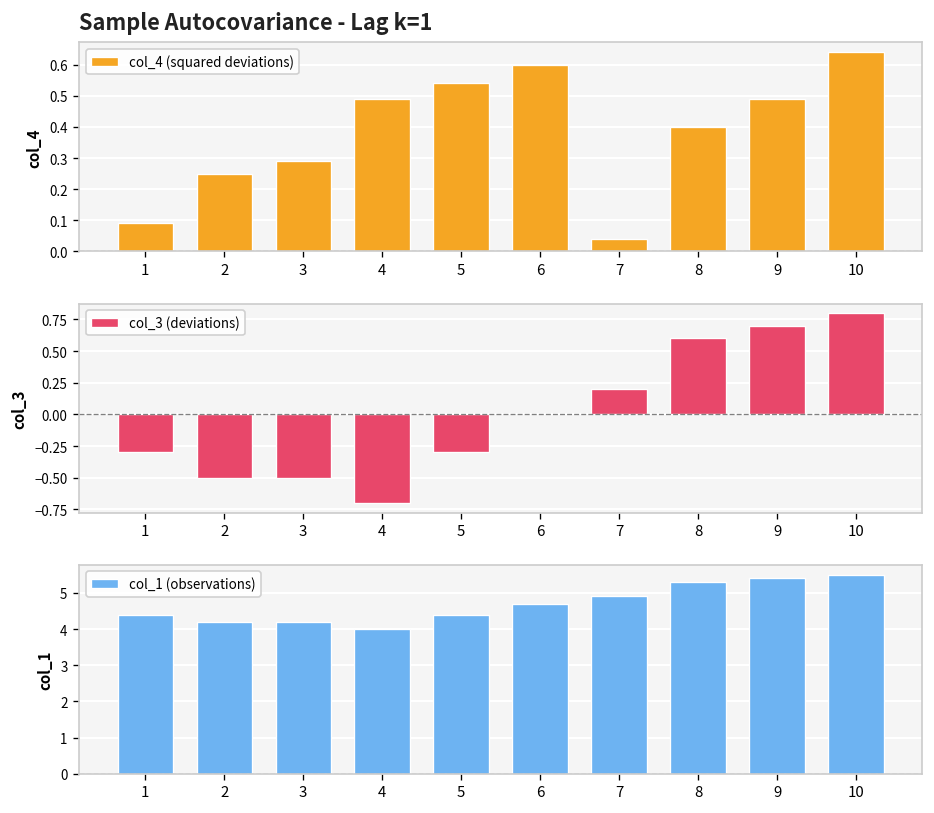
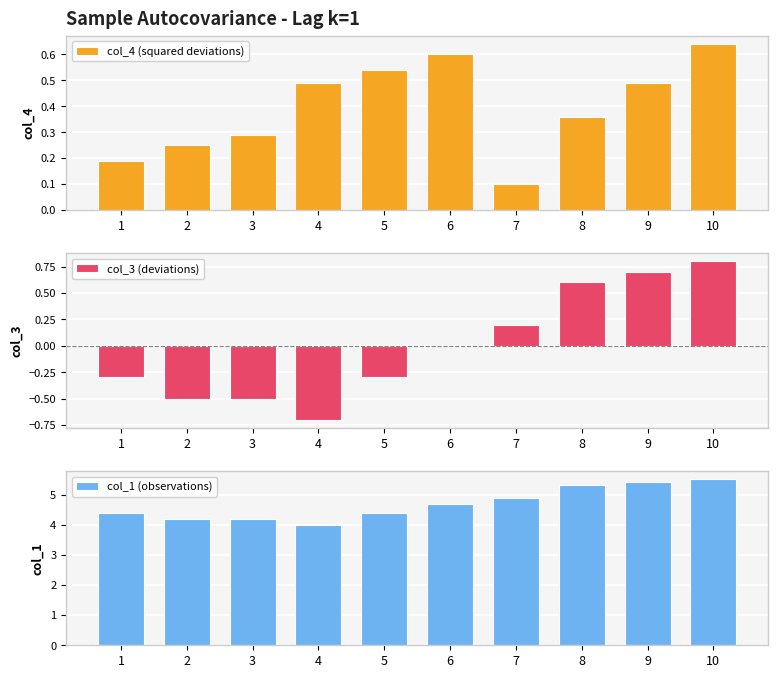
  {
    "Sample Autocovariance - Lag k=1": {
-     "1": 0.09,
+     "1": 0.19,
      "2": 0.25,
      "3": 0.29,
      "4": 0.49,
      "5": 0.54,
      "6": 0.60,
-     "7": 0.04,
-     "8": 0.40,
+     "7": 0.10,
+     "8": 0.36,
      "9": 0.49,
      "10": 0.64
    }
  }
